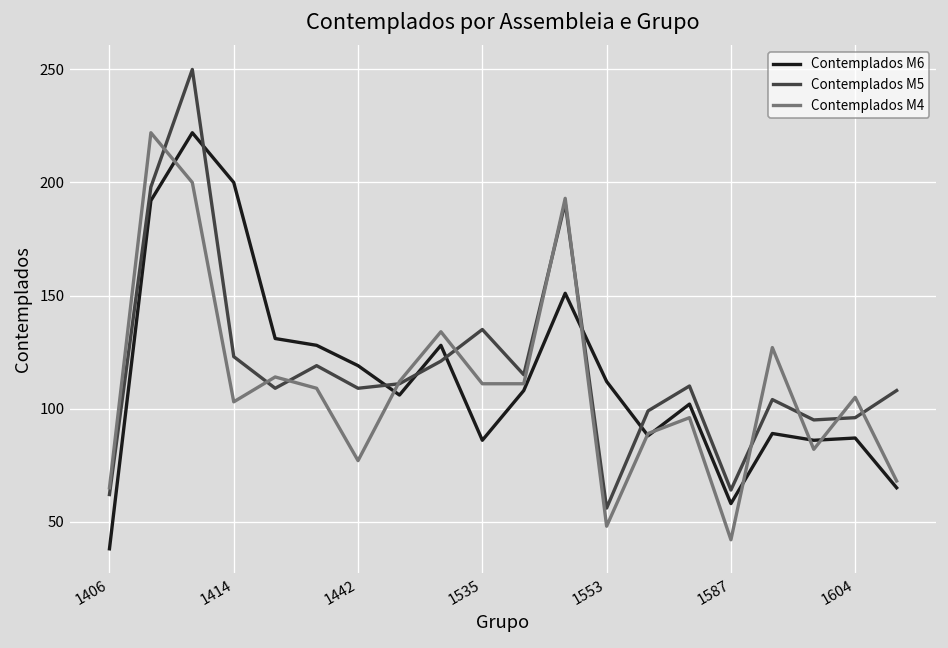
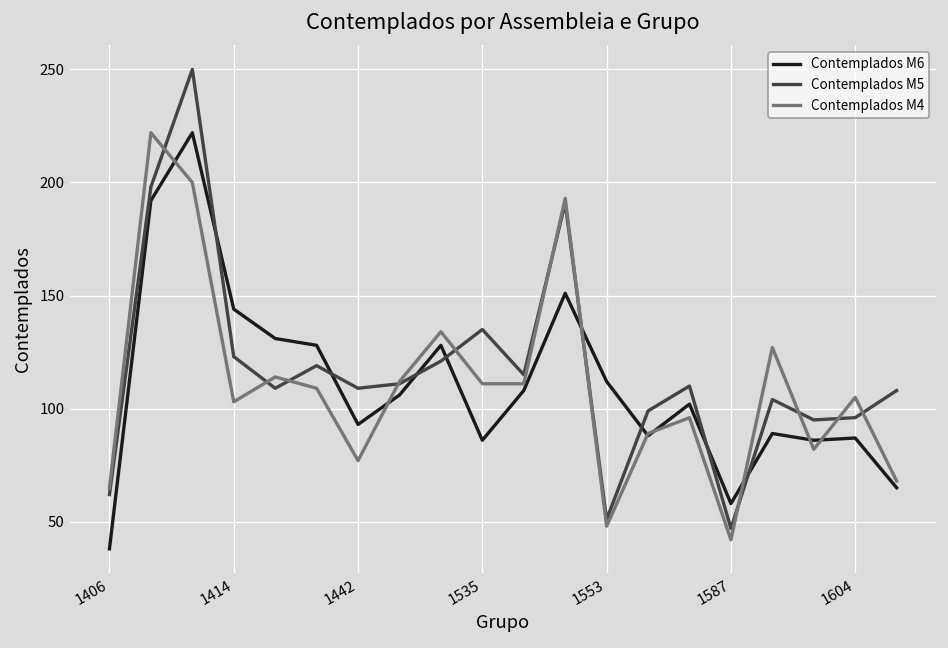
  {
    "Contemplados M6": {
      "1406": 38,
-     "1414": 200,
-     "1442": 119,
+     "1414": 144,
+     "1442": 93,
      "1535": 86,
      "1553": 112,
      "1587": 58,
      "1604": 87
    },
    "Contemplados M5": {
      "1406": 62,
      "1414": 123,
      "1442": 109,
      "1535": 135,
-     "1553": 56,
-     "1587": 64,
+     "1553": 51,
+     "1587": 47,
      "1604": 96
    },
    "Contemplados M4": {
      "1406": 65,
      "1414": 103,
      "1442": 77,
      "1535": 111,
      "1553": 48,
      "1587": 42,
      "1604": 105
    }
  }
